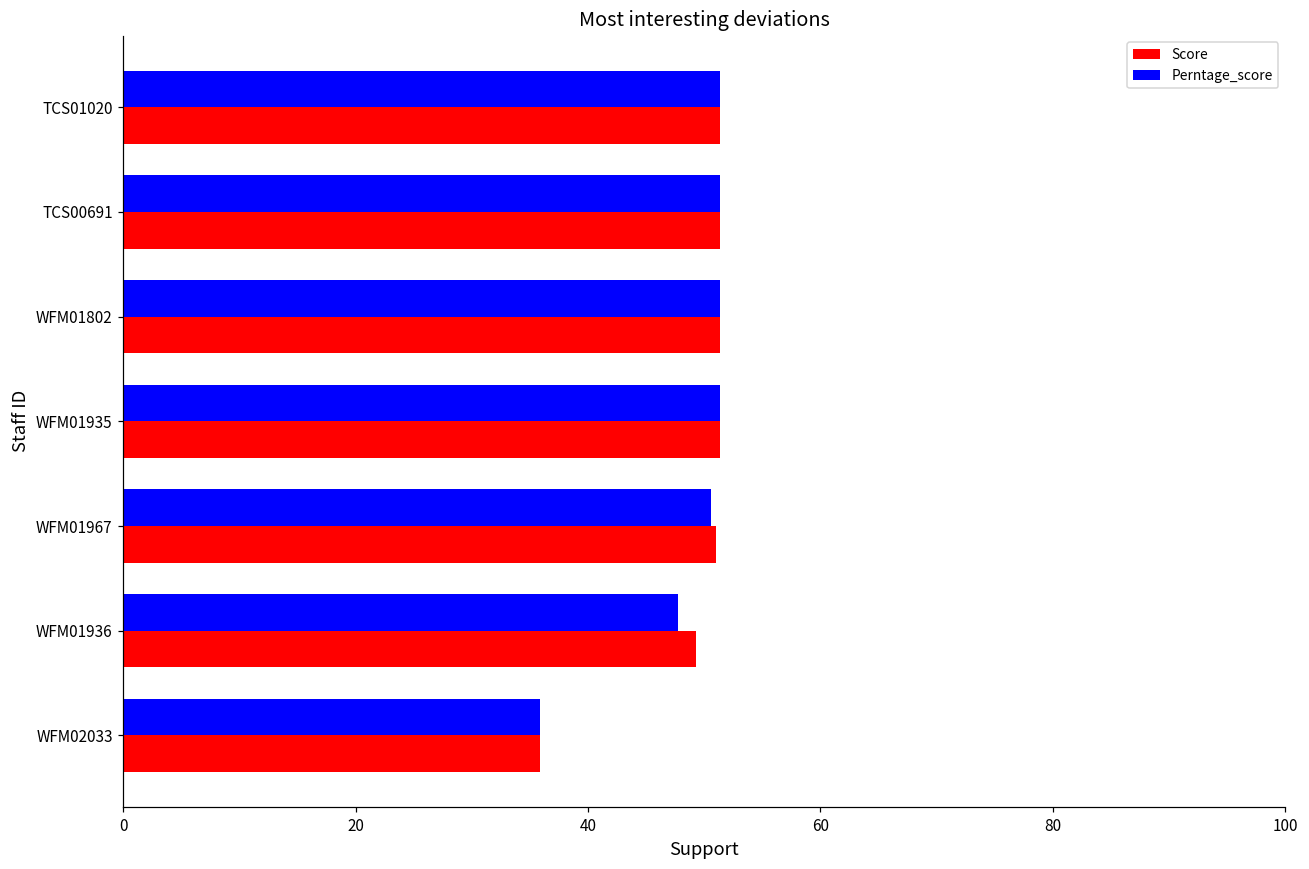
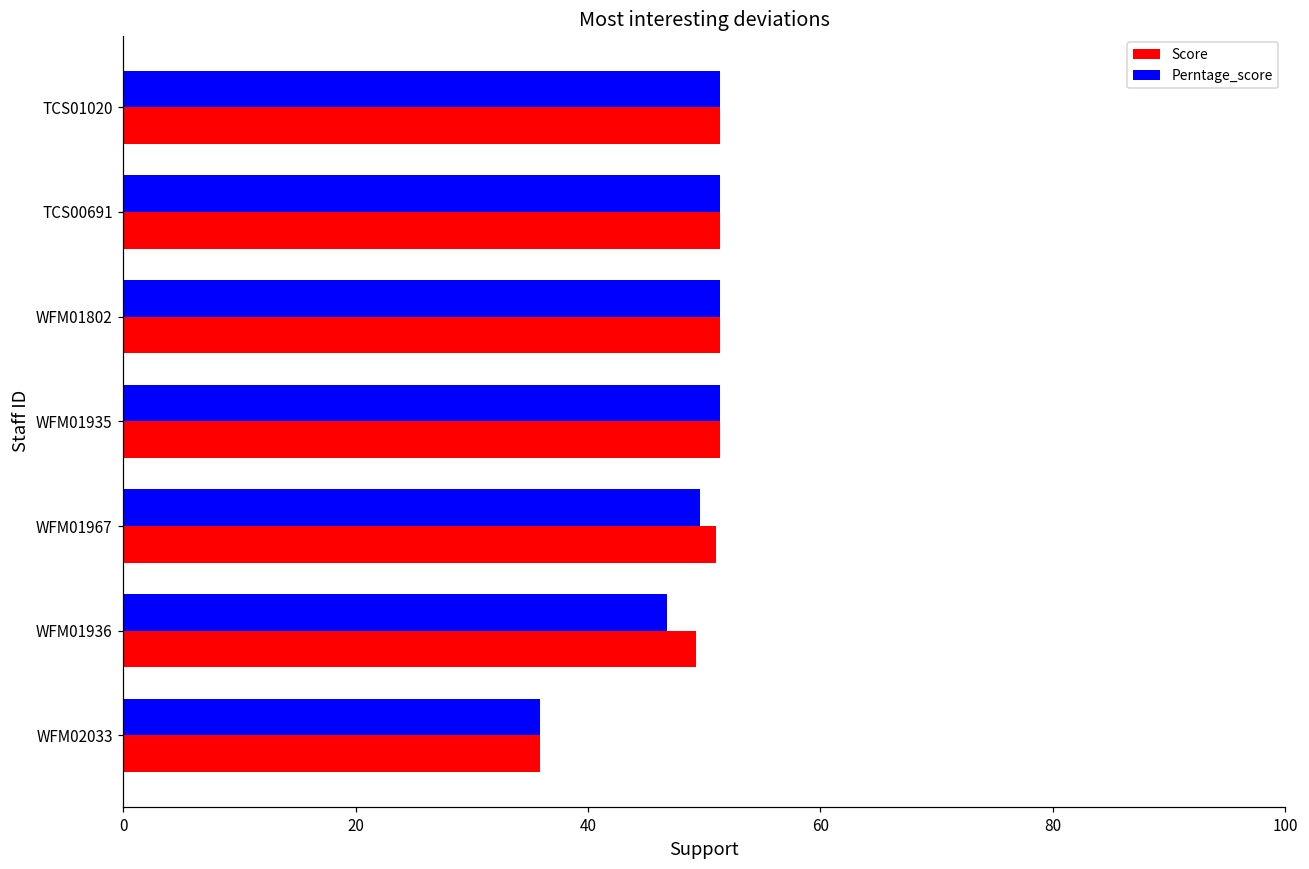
  {
    "Score": {
      "TCS01020": 51.3,
      "TCS00691": 51.3,
      "WFM01802": 51.3,
      "WFM01935": 51.3,
      "WFM01967": 51.0,
      "WFM01936": 49.3,
      "WFM02033": 35.8
    },
    "Perntage_score": {
      "TCS01020": 51.3,
      "TCS00691": 51.3,
      "WFM01802": 51.3,
      "WFM01935": 51.3,
-     "WFM01967": 50.5,
-     "WFM01936": 47.7,
+     "WFM01967": 49.7,
+     "WFM01936": 46.8,
      "WFM02033": 35.8
    }
  }
